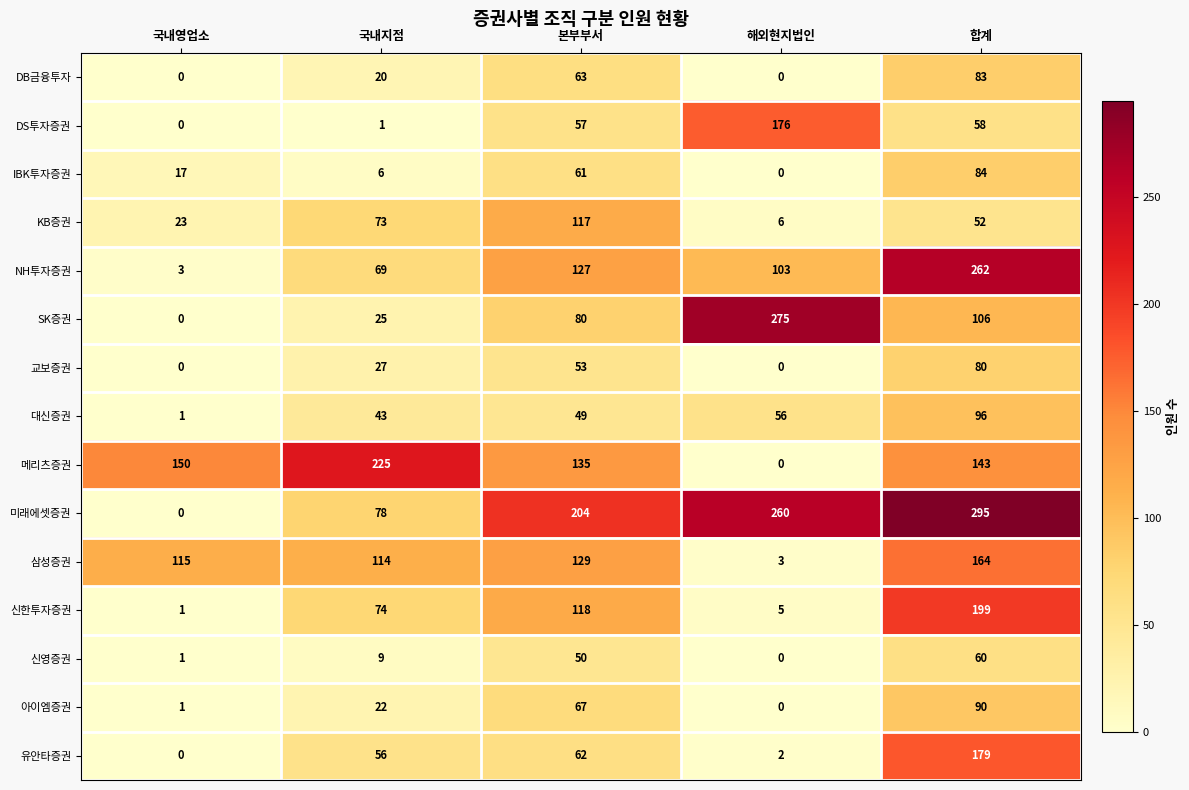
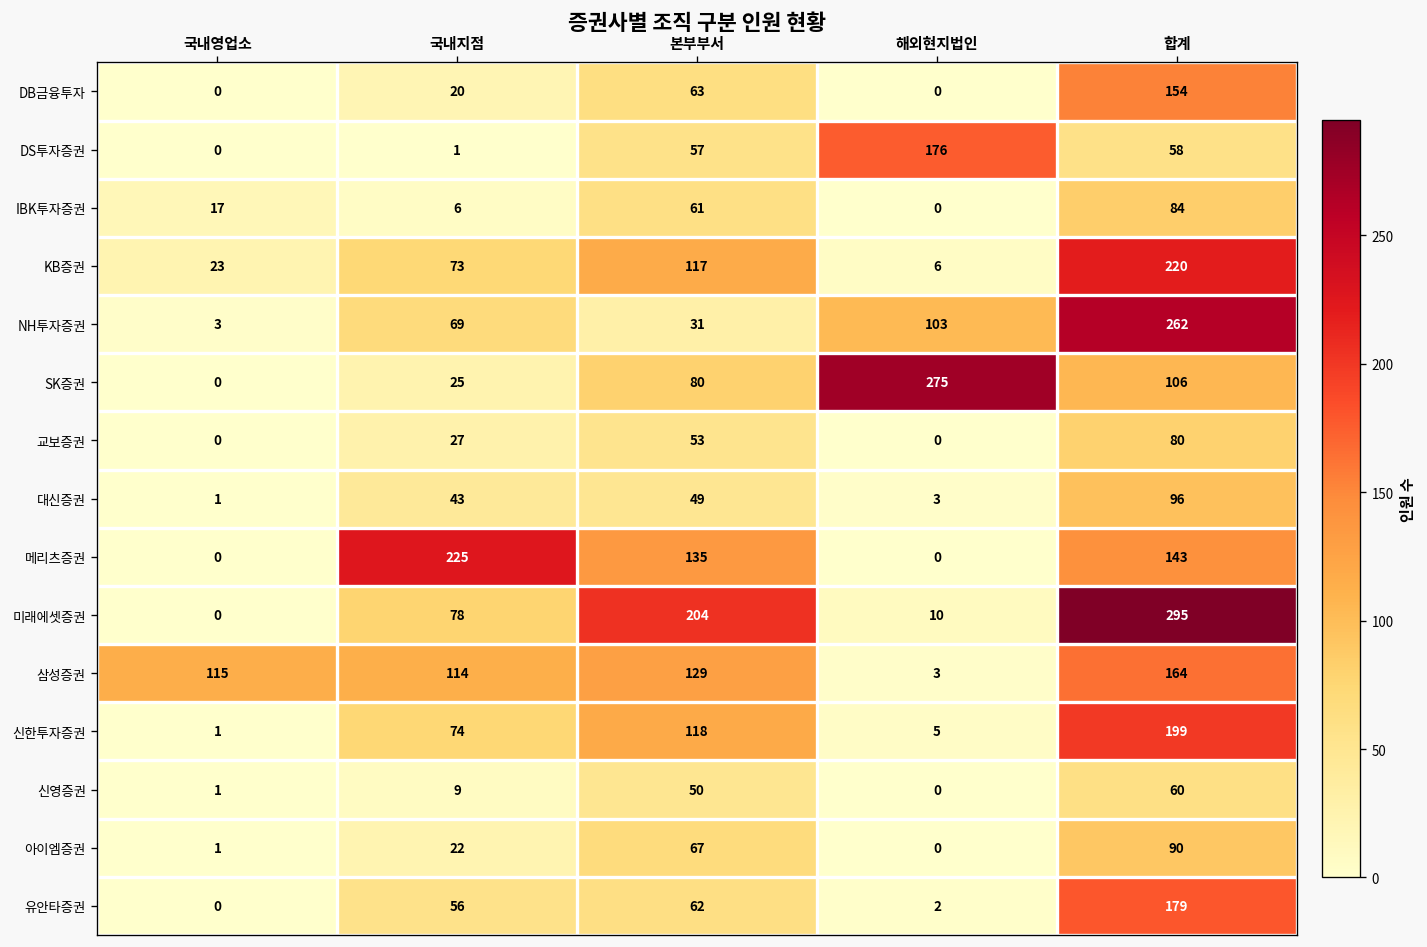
  {
    "DB금융투자": {
      "국내영업소": 0,
      "국내지점": 20,
      "본부부서": 63,
      "해외현지법인": 0,
-     "합계": 83
+     "합계": 154
    },
    "DS투자증권": {
      "국내영업소": 0,
      "국내지점": 1,
      "본부부서": 57,
      "해외현지법인": 176,
      "합계": 58
    },
    "IBK투자증권": {
      "국내영업소": 17,
      "국내지점": 6,
      "본부부서": 61,
      "해외현지법인": 0,
      "합계": 84
    },
    "KB증권": {
      "국내영업소": 23,
      "국내지점": 73,
      "본부부서": 117,
      "해외현지법인": 6,
-     "합계": 52
+     "합계": 220
    },
    "NH투자증권": {
      "국내영업소": 3,
      "국내지점": 69,
-     "본부부서": 127,
+     "본부부서": 31,
      "해외현지법인": 103,
      "합계": 262
    },
    "SK증권": {
      "국내영업소": 0,
      "국내지점": 25,
      "본부부서": 80,
      "해외현지법인": 275,
      "합계": 106
    },
    "교보증권": {
      "국내영업소": 0,
      "국내지점": 27,
      "본부부서": 53,
      "해외현지법인": 0,
      "합계": 80
    },
    "대신증권": {
      "국내영업소": 1,
      "국내지점": 43,
      "본부부서": 49,
-     "해외현지법인": 56,
+     "해외현지법인": 3,
      "합계": 96
    },
    "메리츠증권": {
-     "국내영업소": 150,
+     "국내영업소": 0,
      "국내지점": 225,
      "본부부서": 135,
      "해외현지법인": 0,
      "합계": 143
    },
    "미래에셋증권": {
      "국내영업소": 0,
      "국내지점": 78,
      "본부부서": 204,
-     "해외현지법인": 260,
+     "해외현지법인": 10,
      "합계": 295
    },
    "삼성증권": {
      "국내영업소": 115,
      "국내지점": 114,
      "본부부서": 129,
      "해외현지법인": 3,
      "합계": 164
    },
    "신한투자증권": {
      "국내영업소": 1,
      "국내지점": 74,
      "본부부서": 118,
      "해외현지법인": 5,
      "합계": 199
    },
    "신영증권": {
      "국내영업소": 1,
      "국내지점": 9,
      "본부부서": 50,
      "해외현지법인": 0,
      "합계": 60
    },
    "아이엠증권": {
      "국내영업소": 1,
      "국내지점": 22,
      "본부부서": 67,
      "해외현지법인": 0,
      "합계": 90
    },
    "유안타증권": {
      "국내영업소": 0,
      "국내지점": 56,
      "본부부서": 62,
      "해외현지법인": 2,
      "합계": 179
    }
  }
